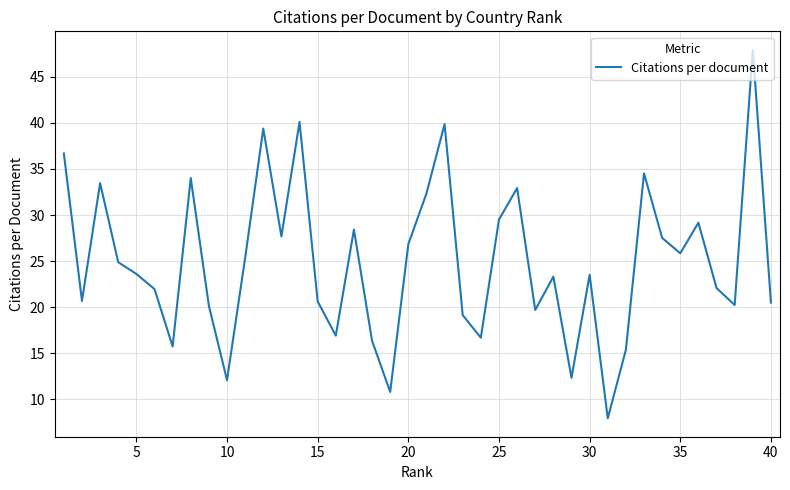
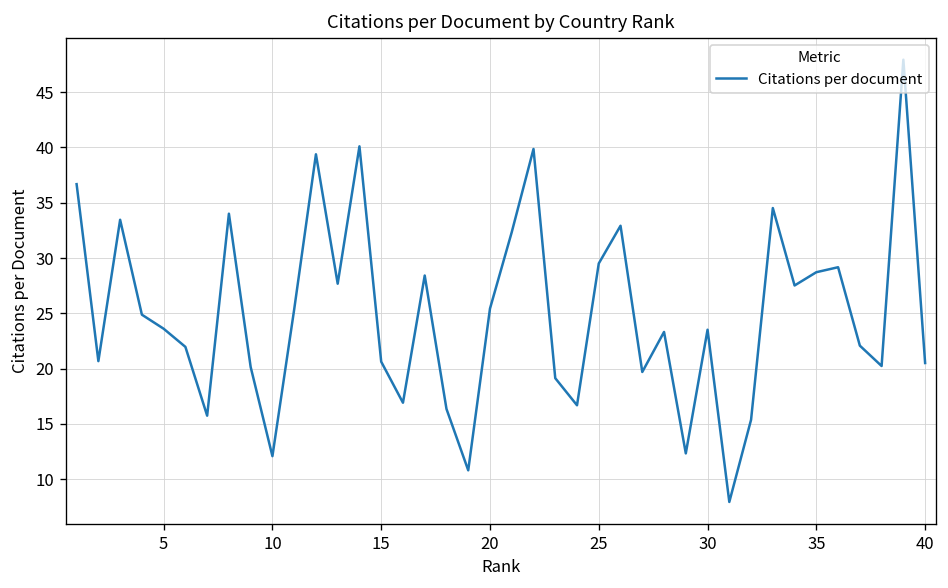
  {
    "5": 24,
    "10": 12,
    "15": 21,
-   "20": 27,
+   "20": 25,
    "25": 30,
    "30": 24,
-   "35": 26,
+   "35": 29,
    "40": 21
  }
